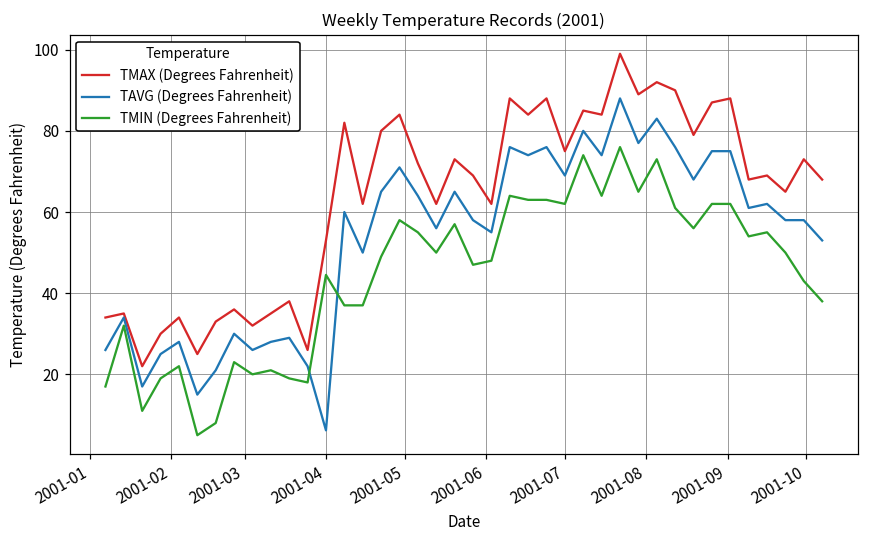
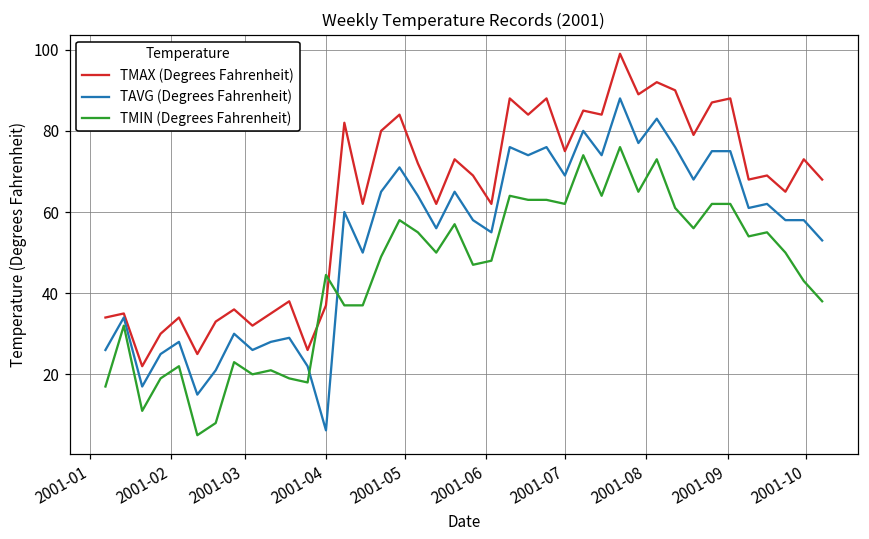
  {
    "TMAX (Degrees Fahrenheit)": {
-     "2001-04": 53,
+     "2001-04": 37,
      "2001-07": 75
    },
    "TAVG (Degrees Fahrenheit)": {
      "2001-04": 6,
      "2001-07": 69
    },
    "TMIN (Degrees Fahrenheit)": {
      "2001-04": 45,
      "2001-07": 62
    }
  }
